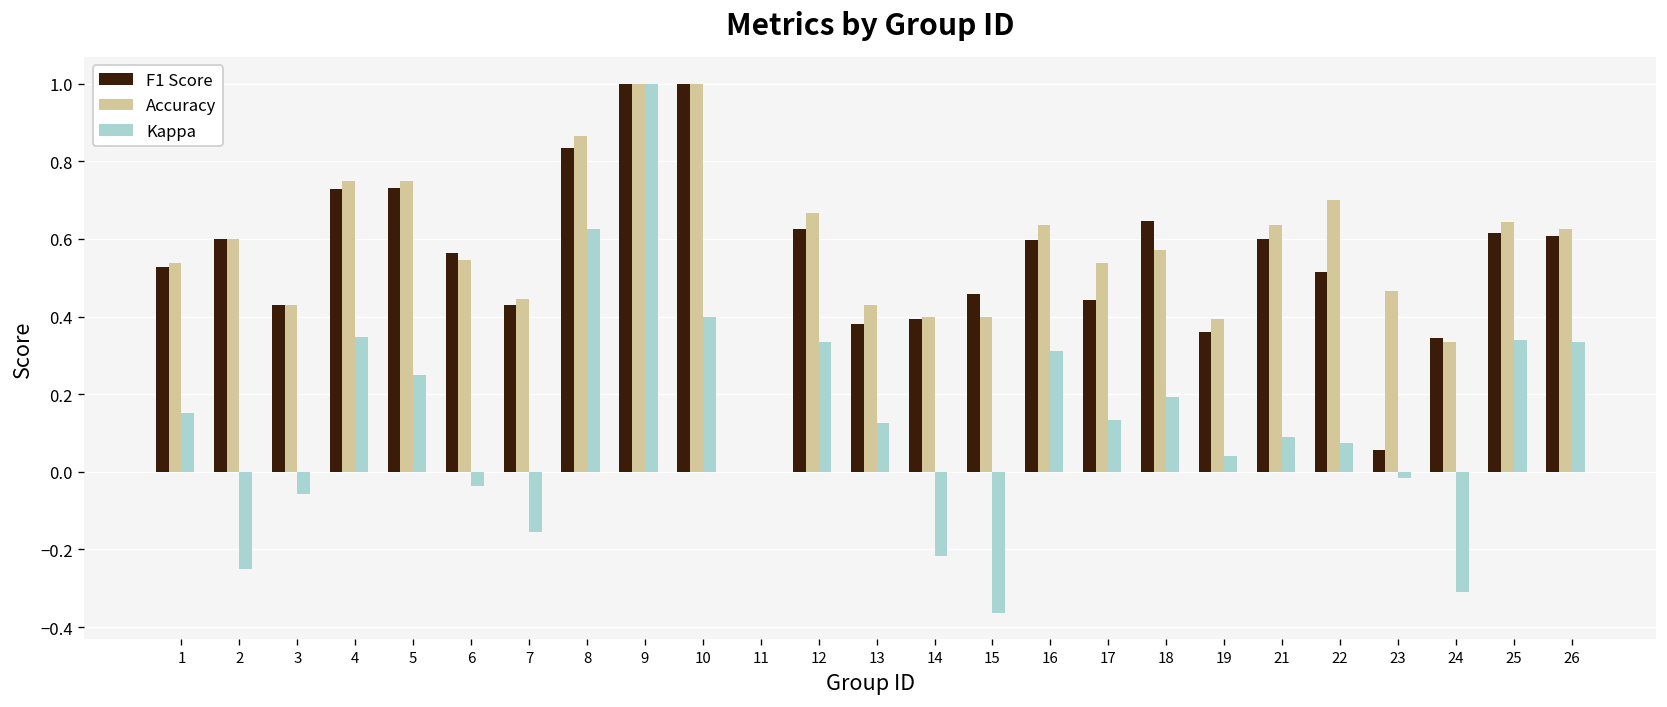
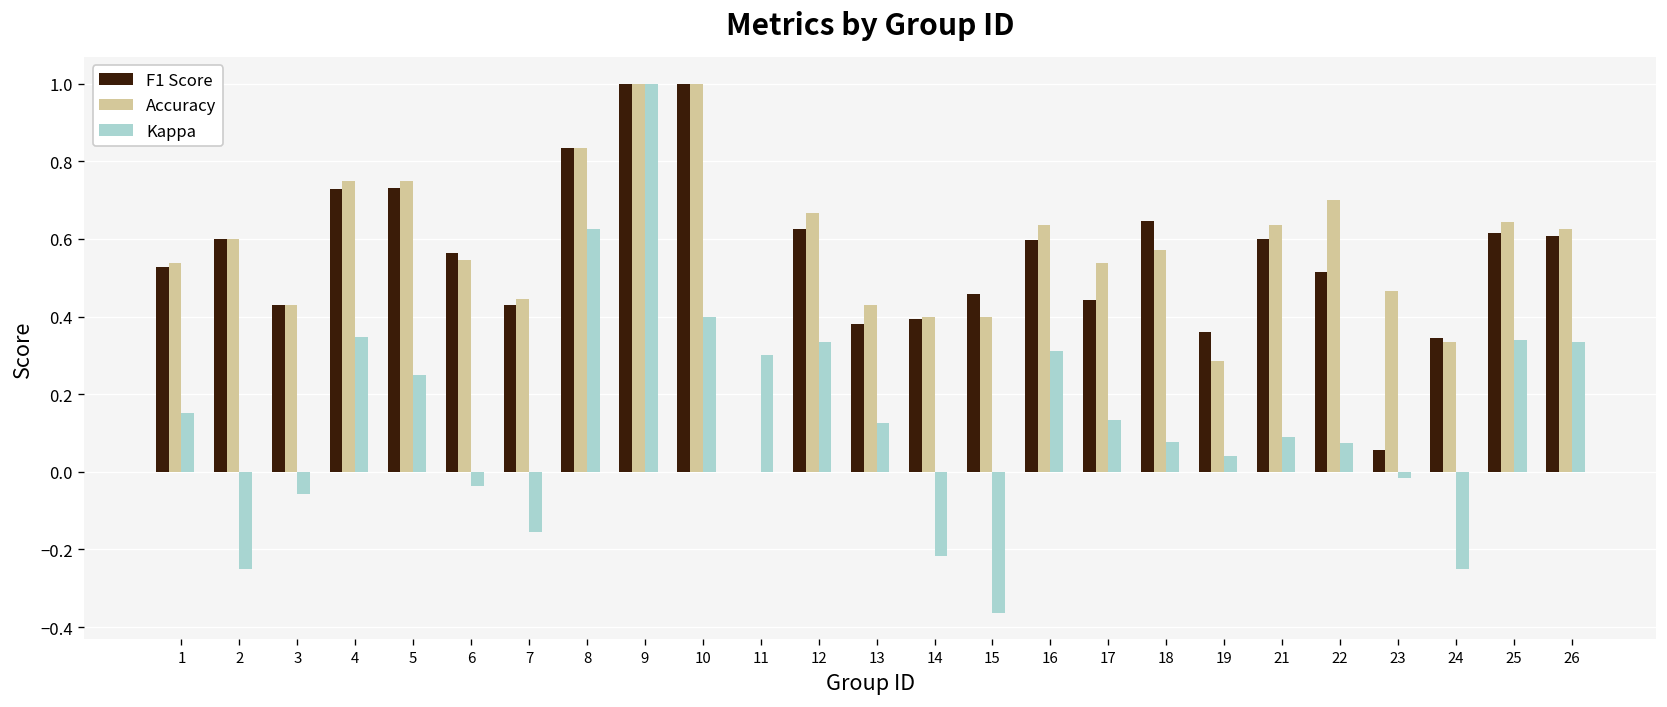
  {
    "F1 Score": {
      "1": 0.53,
      "2": 0.60,
      "3": 0.43,
      "4": 0.73,
      "5": 0.73,
      "6": 0.56,
      "7": 0.43,
      "8": 0.83,
      "9": 1.00,
      "10": 1.00,
      "11": 0.00,
      "12": 0.63,
      "13": 0.38,
      "14": 0.39,
      "15": 0.46,
      "16": 0.60,
      "17": 0.44,
      "18": 0.65,
      "19": 0.36,
      "21": 0.60,
      "22": 0.52,
      "23": 0.06,
      "24": 0.35,
      "25": 0.61,
      "26": 0.61
    },
    "Accuracy": {
      "1": 0.54,
      "2": 0.60,
      "3": 0.43,
      "4": 0.75,
      "5": 0.75,
      "6": 0.55,
      "7": 0.44,
-     "8": 0.86,
+     "8": 0.83,
      "9": 1.00,
      "10": 1.00,
      "11": 0.00,
      "12": 0.67,
      "13": 0.43,
      "14": 0.40,
      "15": 0.40,
      "16": 0.64,
      "17": 0.54,
      "18": 0.57,
-     "19": 0.39,
+     "19": 0.29,
      "21": 0.64,
      "22": 0.70,
      "23": 0.47,
      "24": 0.33,
      "25": 0.64,
      "26": 0.63
    },
    "Kappa": {
      "1": 0.15,
      "2": -0.25,
      "3": -0.06,
      "4": 0.35,
      "5": 0.25,
      "6": -0.04,
      "7": -0.15,
      "8": 0.63,
      "9": 1.00,
      "10": 0.40,
-     "11": 0.0,
+     "11": 0.3,
      "12": 0.33,
      "13": 0.13,
      "14": -0.22,
      "15": -0.36,
      "16": 0.31,
      "17": 0.13,
-     "18": 0.19,
+     "18": 0.08,
      "19": 0.04,
      "21": 0.09,
      "22": 0.07,
      "23": -0.02,
-     "24": -0.31,
+     "24": -0.25,
      "25": 0.34,
      "26": 0.33
    }
  }
